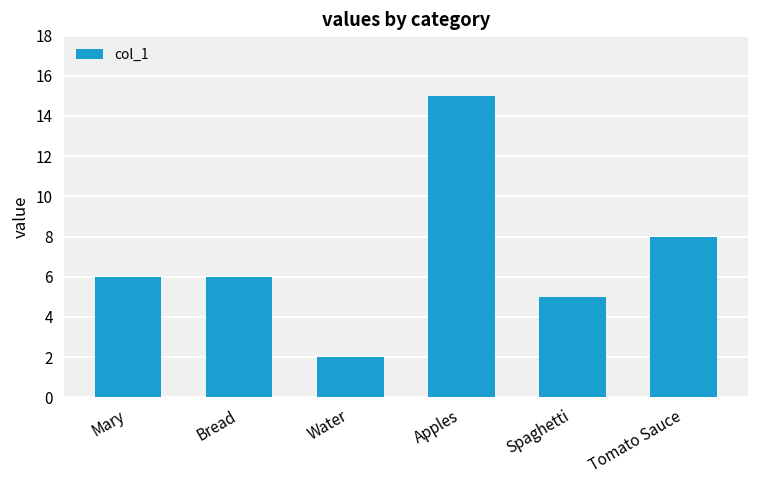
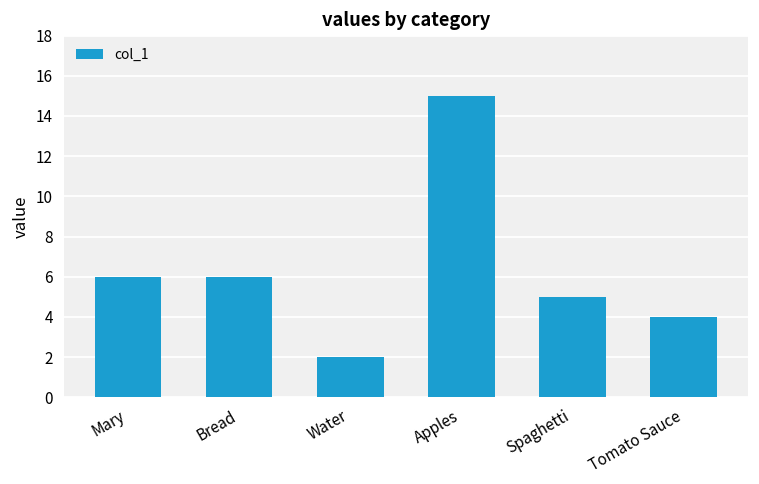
  {
    "Mary": 6,
    "Bread": 6,
    "Water": 2,
    "Apples": 15,
    "Spaghetti": 5,
-   "Tomato Sauce": 8
+   "Tomato Sauce": 4
  }
